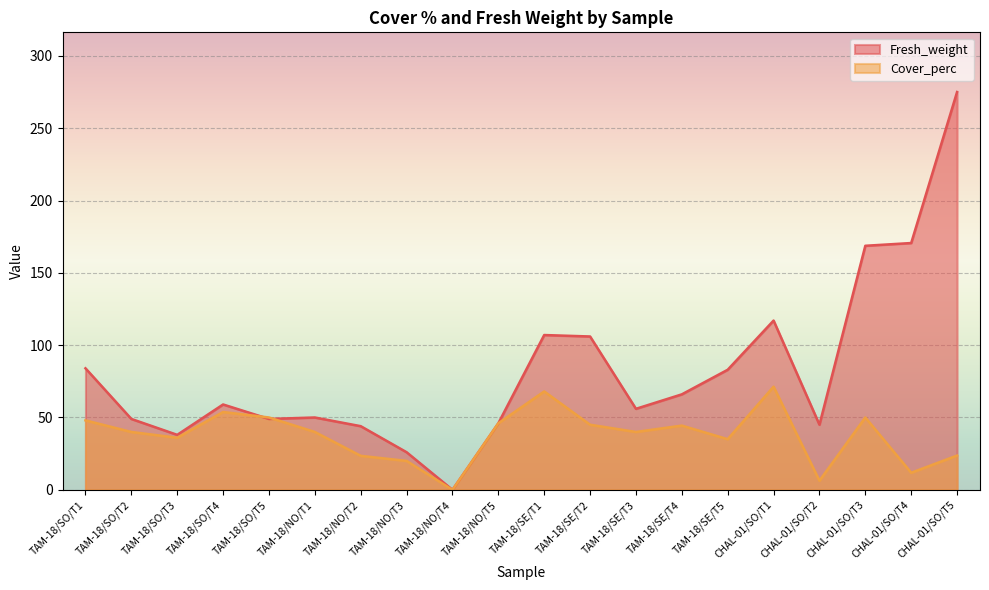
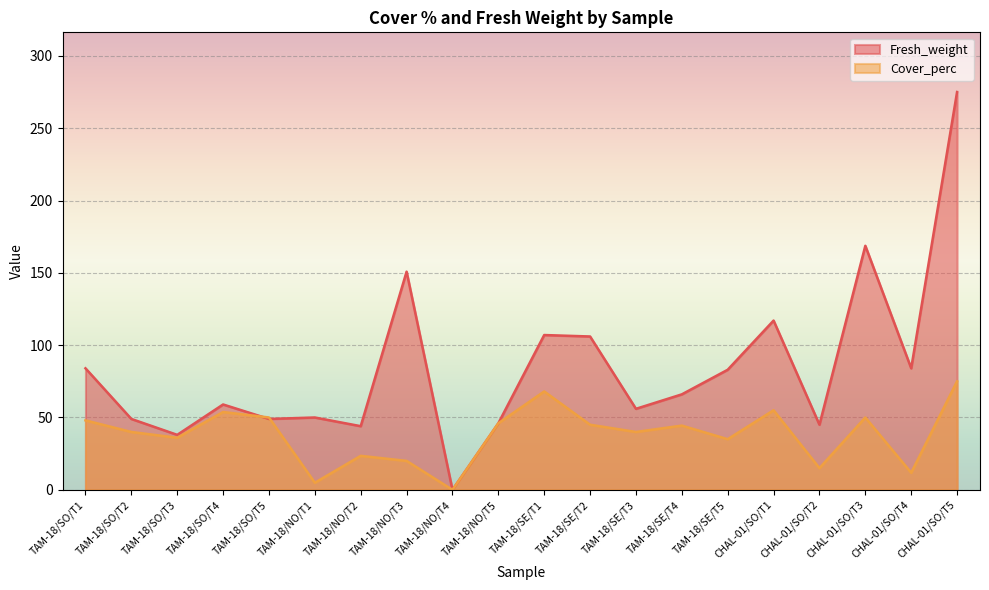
  {
    "Fresh_weight": {
      "TAM-18/SO/T1": 84,
      "TAM-18/SO/T2": 49,
      "TAM-18/SO/T3": 38,
      "TAM-18/SO/T4": 59,
      "TAM-18/NO/T1": 50,
      "TAM-18/NO/T2": 44,
-     "TAM-18/NO/T3": 26,
+     "TAM-18/NO/T3": 151,
      "TAM-18/SE/T1": 107,
      "TAM-18/SE/T2": 106,
      "TAM-18/SE/T3": 56,
      "TAM-18/SE/T4": 66,
      "TAM-18/SE/T5": 83,
      "CHAL-01/SO/T1": 117,
      "CHAL-01/SO/T2": 45,
      "CHAL-01/SO/T3": 169,
-     "CHAL-01/SO/T4": 171,
+     "CHAL-01/SO/T4": 84,
      "CHAL-01/SO/T5": 275
    },
    "Cover_perc": {
      "TAM-18/SO/T1": 48,
      "TAM-18/SO/T2": 40,
      "TAM-18/SO/T3": 36,
      "TAM-18/SO/T4": 54,
-     "TAM-18/NO/T1": 40,
+     "TAM-18/NO/T1": 5,
      "TAM-18/NO/T2": 24,
      "TAM-18/NO/T3": 20,
      "TAM-18/SE/T1": 68,
      "TAM-18/SE/T2": 45,
      "TAM-18/SE/T3": 40,
      "TAM-18/SE/T4": 44,
      "TAM-18/SE/T5": 35,
-     "CHAL-01/SO/T1": 71,
-     "CHAL-01/SO/T2": 6,
+     "CHAL-01/SO/T1": 55,
+     "CHAL-01/SO/T2": 15,
      "CHAL-01/SO/T3": 50,
      "CHAL-01/SO/T4": 12,
-     "CHAL-01/SO/T5": 24
+     "CHAL-01/SO/T5": 75
    }
  }
